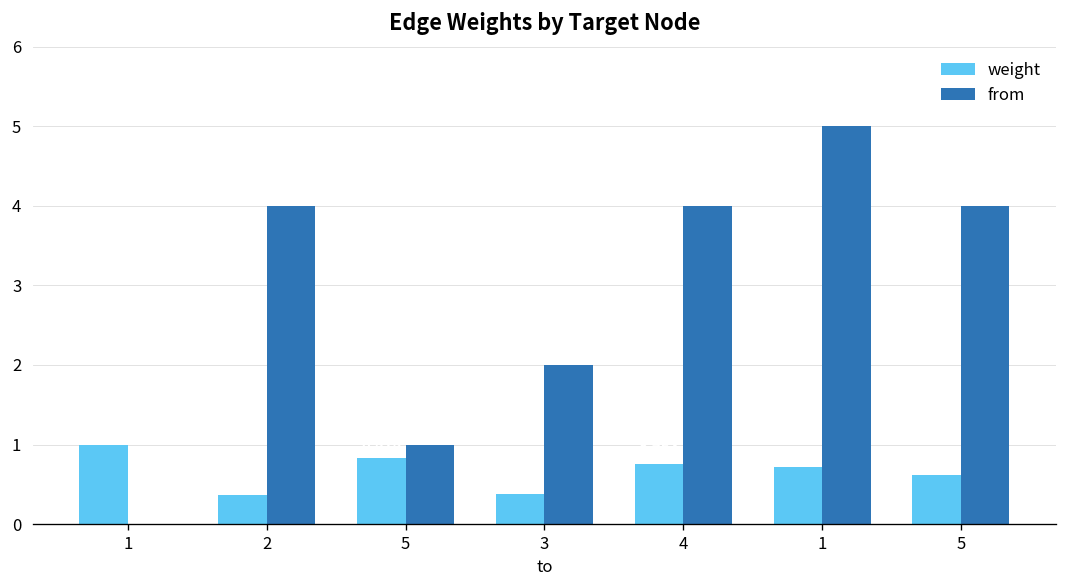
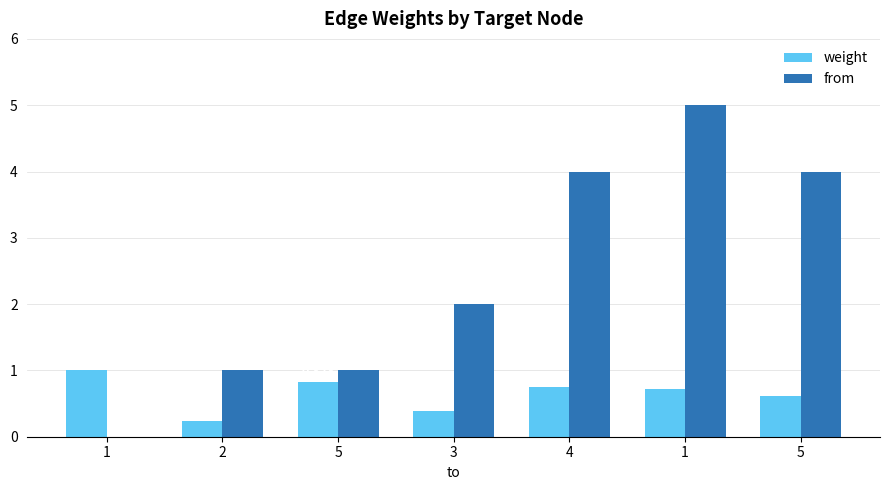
  {
    "weight": {
-     "2": 0.4,
+     "2": 0.2,
      "3": 0.4,
      "4": 0.8
    },
    "from": {
-     "2": 4,
+     "2": 1,
      "3": 2,
      "4": 4
    }
  }
